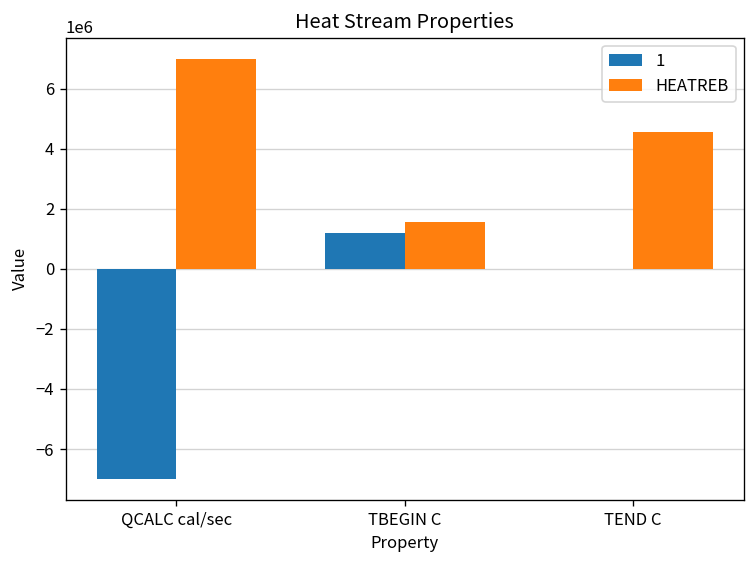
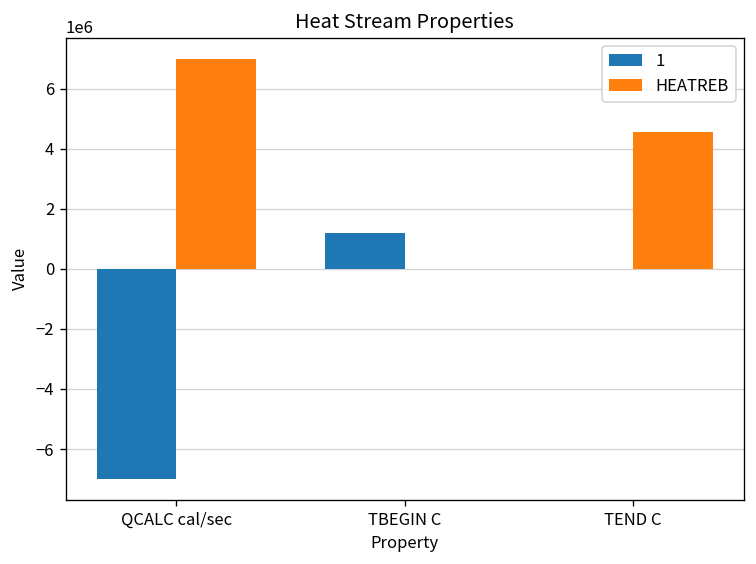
  {
    "1": {
      "QCALC cal/sec": -7000000,
      "TBEGIN C": 1200000
    },
    "HEATREB": {
      "QCALC cal/sec": 7000000,
-     "TBEGIN C": 1500000,
+     "TBEGIN C": 0,
      "TEND C": 4600000
    }
  }
